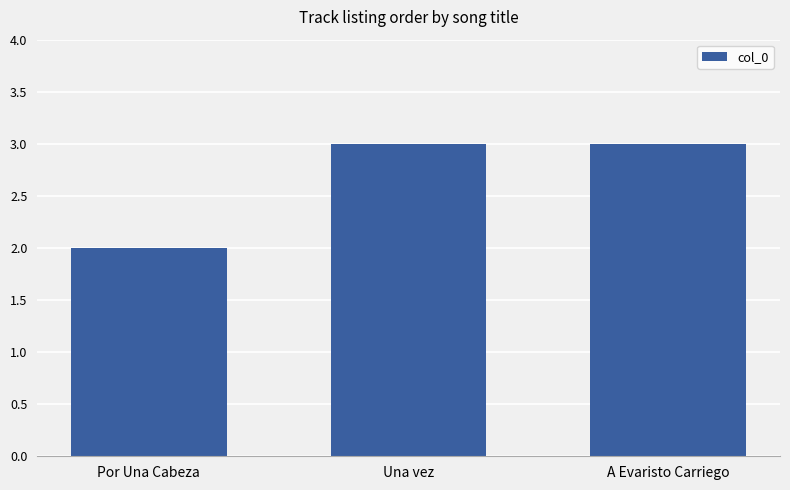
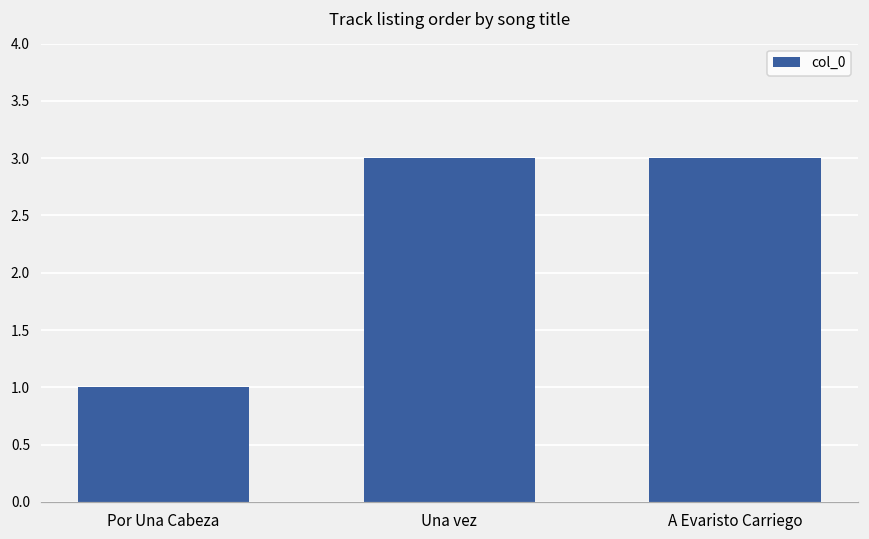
  {
-   "Por Una Cabeza": 2,
+   "Por Una Cabeza": 1,
    "Una vez": 3,
    "A Evaristo Carriego": 3
  }
